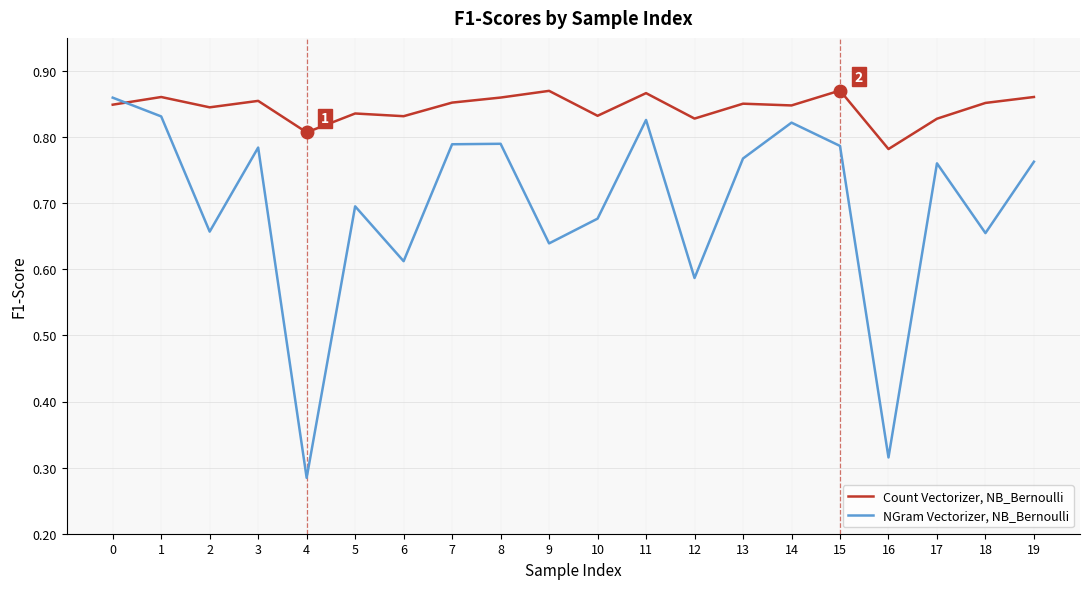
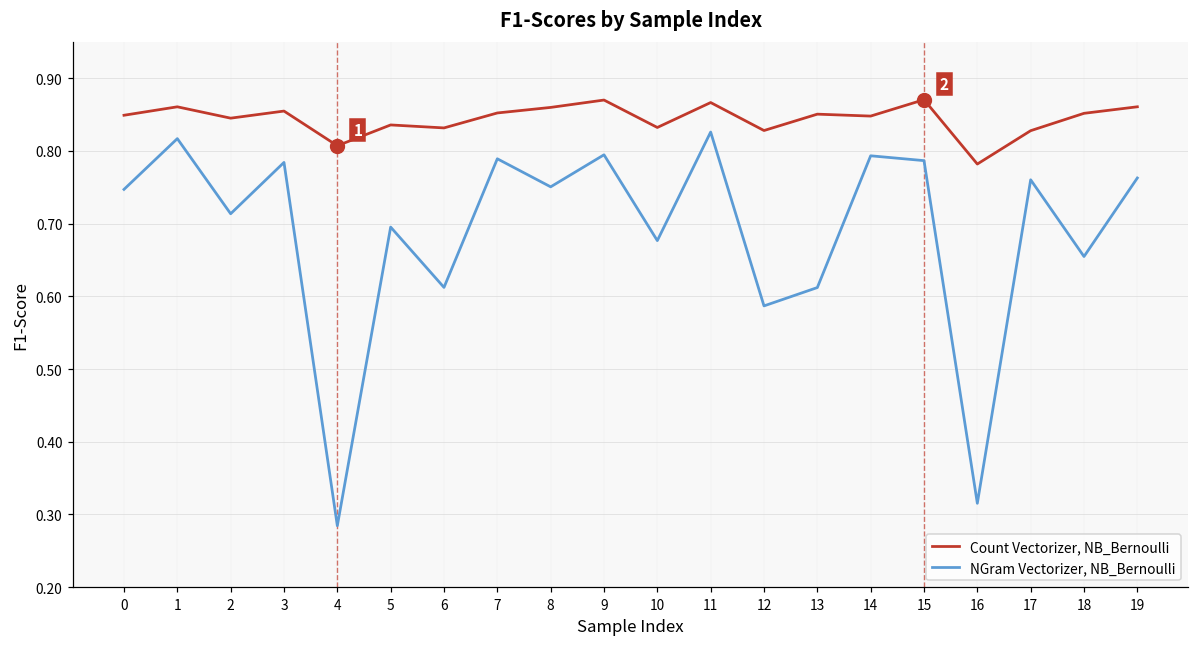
  {
    "NGram Vectorizer, NB_Bernoulli": {
-     "0": 0.86,
-     "1": 0.83,
-     "2": 0.66,
+     "0": 0.75,
+     "1": 0.82,
+     "2": 0.71,
      "3": 0.78,
      "4": 0.28,
      "5": 0.70,
      "6": 0.61,
      "7": 0.79,
-     "8": 0.79,
-     "9": 0.64,
+     "8": 0.75,
+     "9": 0.79,
      "10": 0.68,
      "11": 0.83,
      "12": 0.59,
-     "13": 0.77,
-     "14": 0.82,
+     "13": 0.61,
+     "14": 0.79,
      "15": 0.79,
      "16": 0.32,
      "17": 0.76,
      "18": 0.65,
      "19": 0.76
    }
  }
